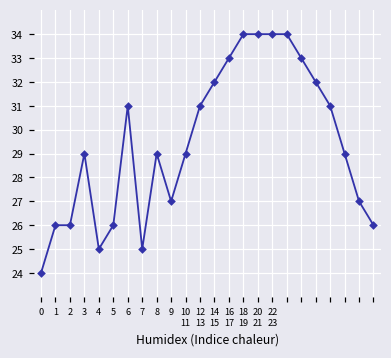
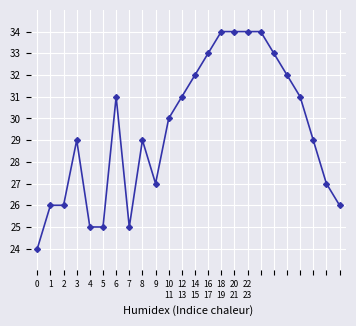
  {
    "0": 24,
    "1": 26,
    "2": 26,
    "3": 29,
    "4": 25,
-   "5": 26,
+   "5": 25,
    "6": 31,
    "7": 25,
    "8": 29,
    "9": 27,
-   "10 11": 29,
+   "10 11": 30,
    "12 13": 31,
    "14 15": 32,
    "16 17": 33,
    "18 19": 34,
    "20 21": 34,
    "22 23": 34
  }
